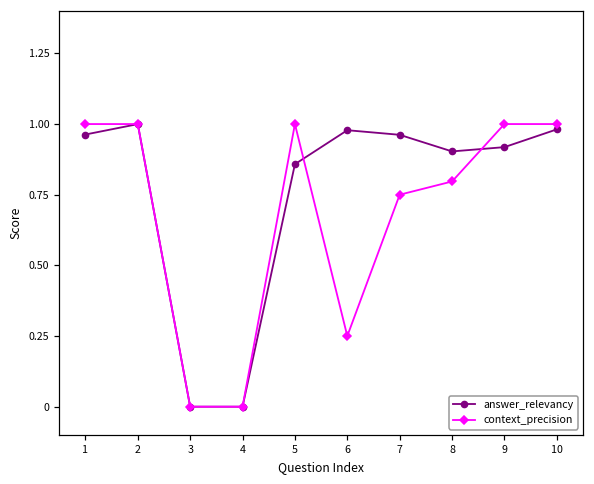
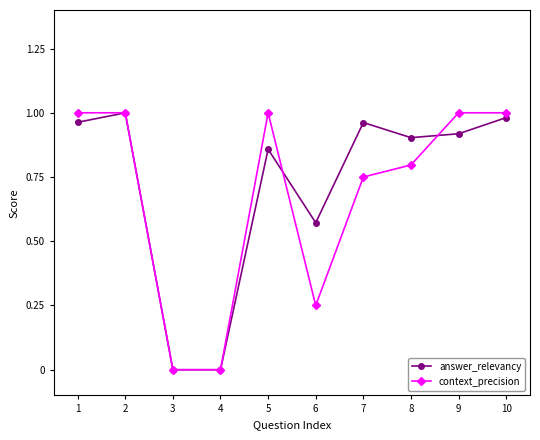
  {
    "answer_relevancy": {
      "1": 0.96,
      "5": 0.86,
-     "6": 0.98,
+     "6": 0.57,
      "7": 0.96,
      "8": 0.90,
      "9": 0.92,
      "10": 0.98
    },
    "context_precision": {
      "1": 1.00,
      "5": 1.00,
      "6": 0.25,
      "7": 0.75,
      "8": 0.80,
      "9": 1.00,
      "10": 1.00
    }
  }
